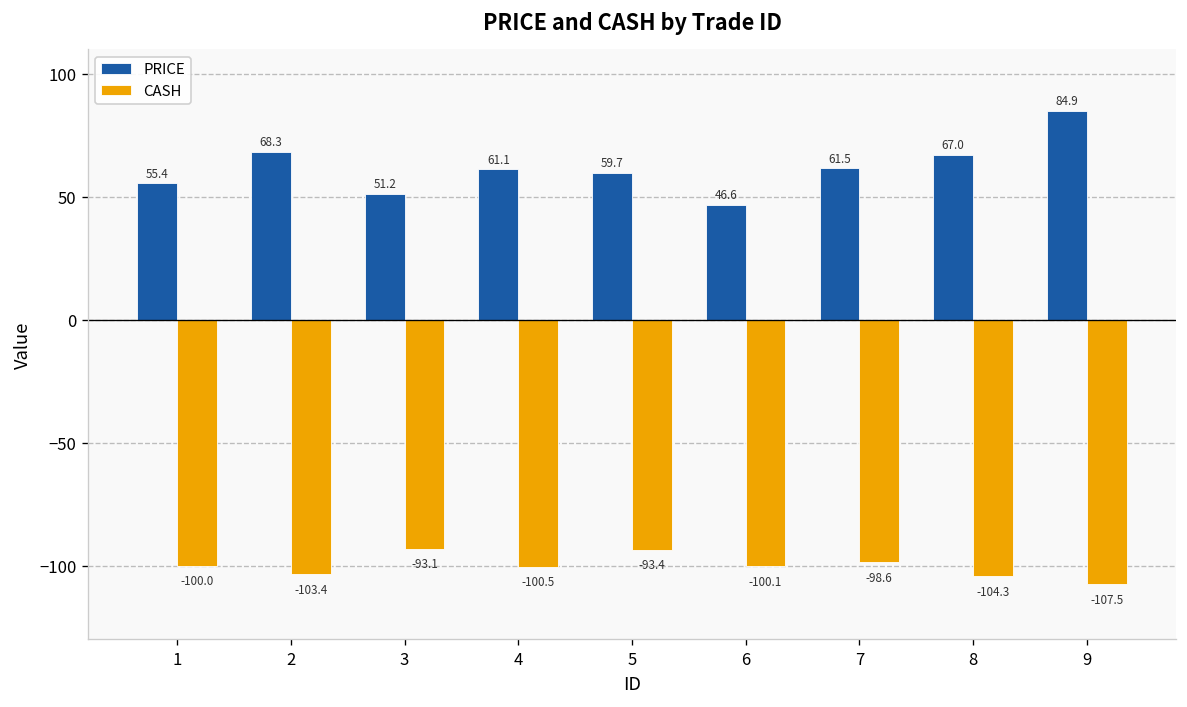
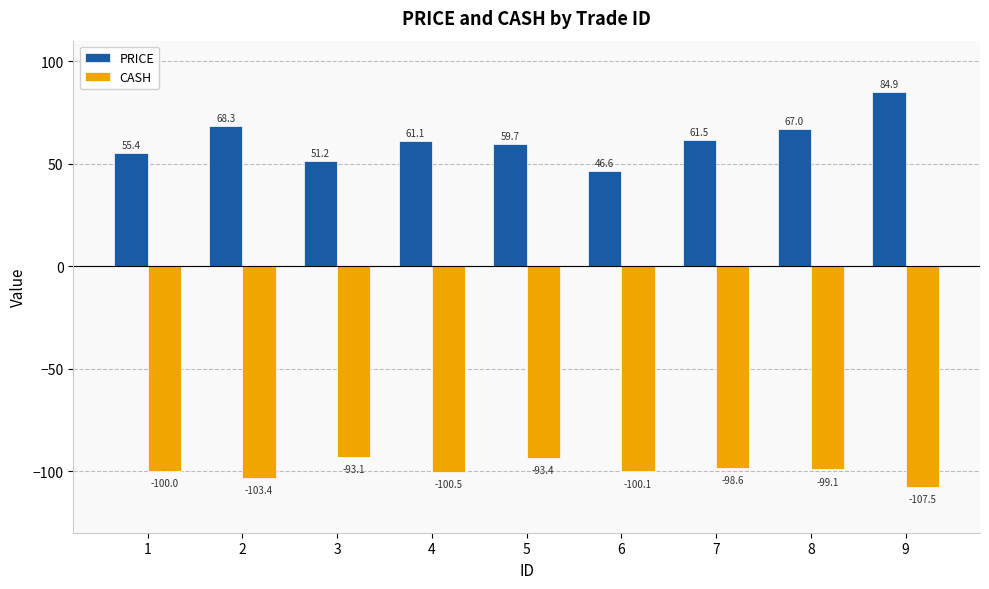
  {
    "PRICE": {
      "1": 55.4,
      "2": 68.3,
      "3": 51.2,
      "4": 61.1,
      "5": 59.7,
      "6": 46.6,
      "7": 61.5,
      "8": 67.0,
      "9": 84.9
    },
    "CASH": {
      "1": -100.0,
      "2": -103.4,
      "3": -93.1,
      "4": -100.5,
      "5": -93.4,
      "6": -100.1,
      "7": -98.6,
-     "8": -104.3,
+     "8": -99.1,
      "9": -107.5
    }
  }
